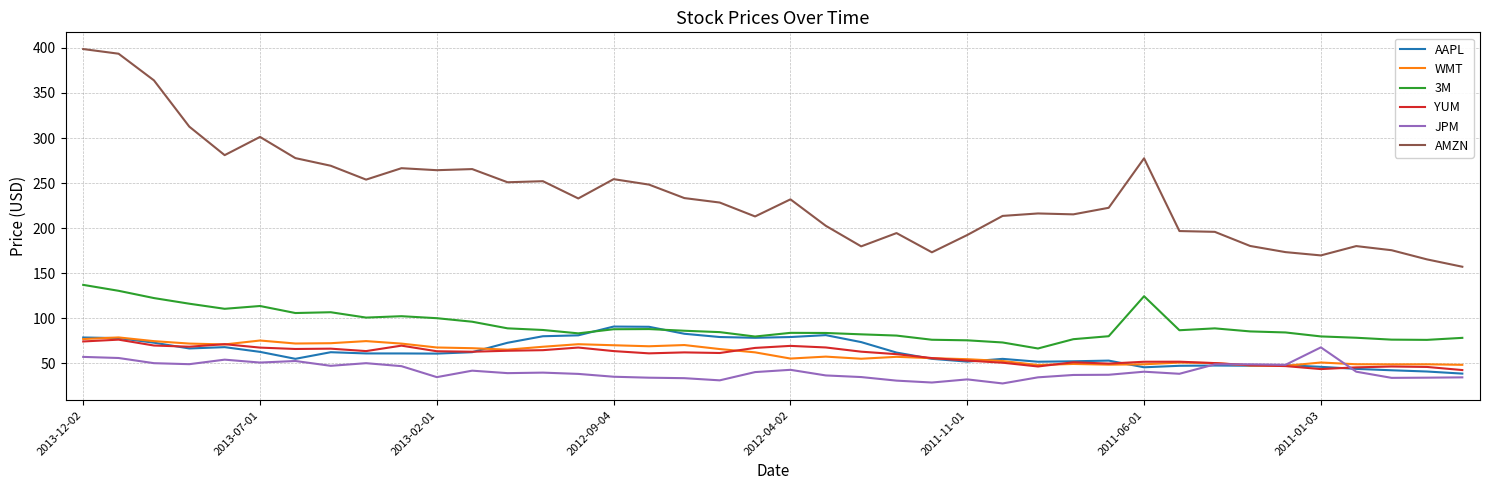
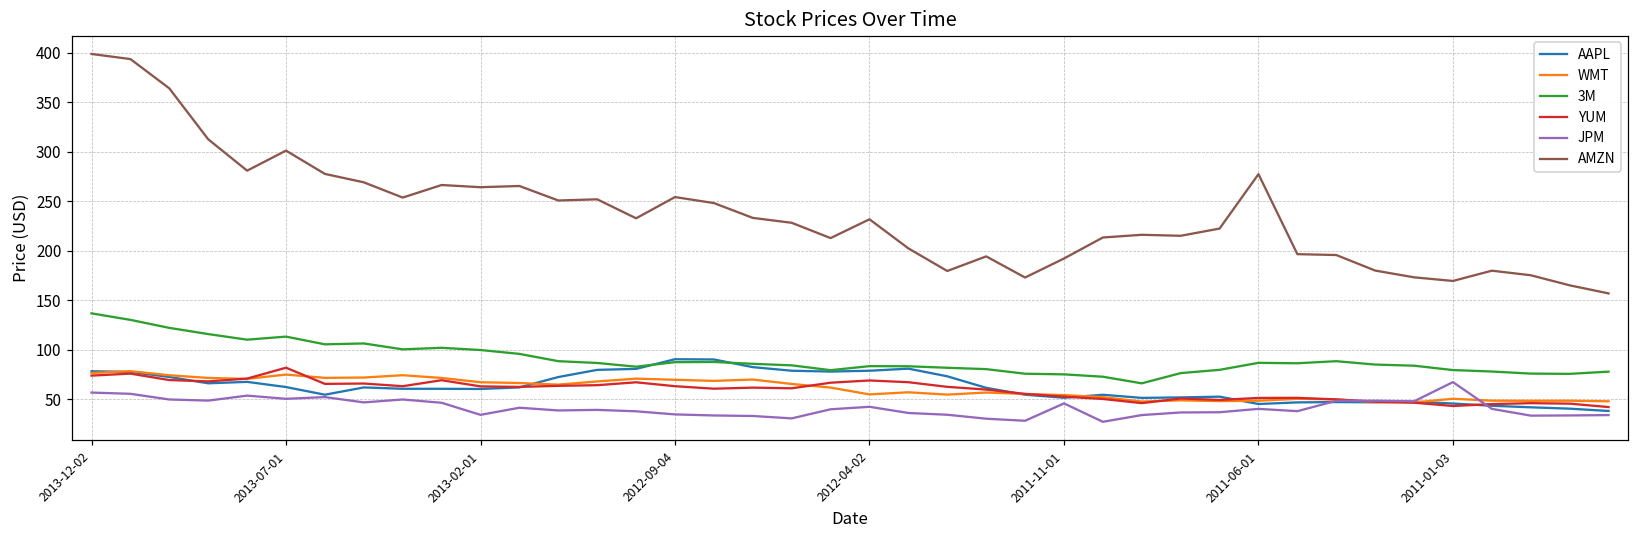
  {
    "AAPL": {
      "2013-07-01": 60,
      "2012-09-04": 90,
      "2012-04-02": 80,
      "2011-06-01": 50
    },
    "WMT": {
      "2013-07-01": 80,
      "2013-02-01": 70,
      "2012-09-04": 70,
      "2012-04-02": 60,
      "2011-01-03": 50
    },
    "3M": {
      "2013-12-02": 140,
      "2013-07-01": 110,
      "2013-02-01": 100,
      "2012-09-04": 90,
      "2012-04-02": 80,
      "2011-11-01": 80,
-     "2011-06-01": 120,
+     "2011-06-01": 90,
      "2011-01-03": 80
    },
    "YUM": {
-     "2013-07-01": 70,
+     "2013-07-01": 80,
      "2012-09-04": 60,
      "2012-04-02": 70
    },
    "JPM": {
      "2013-12-02": 60,
      "2013-07-01": 50,
      "2013-02-01": 30,
      "2012-09-04": 30,
      "2012-04-02": 40,
-     "2011-11-01": 30,
+     "2011-11-01": 50,
      "2011-06-01": 40,
      "2011-01-03": 70
    },
    "AMZN": {
      "2013-12-02": 400,
      "2013-07-01": 300,
      "2013-02-01": 260,
      "2012-09-04": 250,
      "2012-04-02": 230,
      "2011-11-01": 190,
      "2011-06-01": 280,
      "2011-01-03": 170
    }
  }
